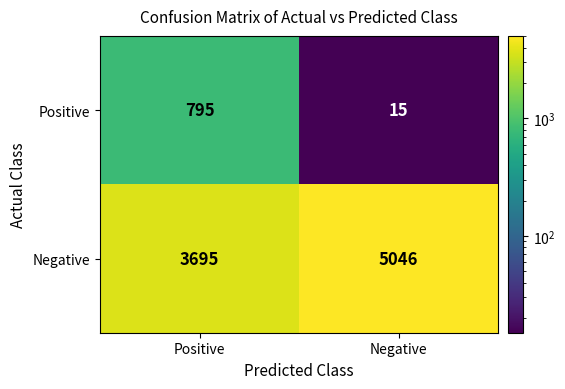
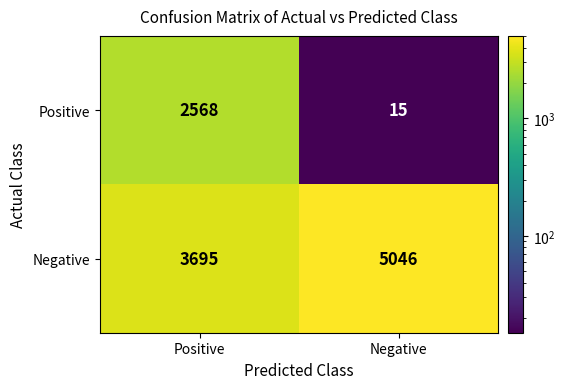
  {
    "Positive": {
-     "Positive": 795,
+     "Positive": 2568,
      "Negative": 15
    },
    "Negative": {
      "Positive": 3695,
      "Negative": 5046
    }
  }
